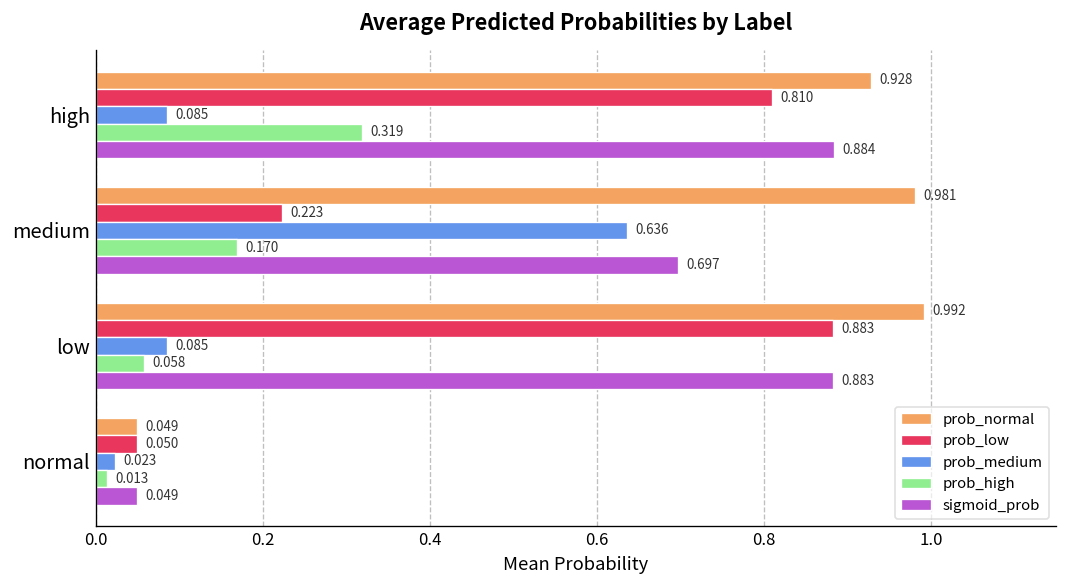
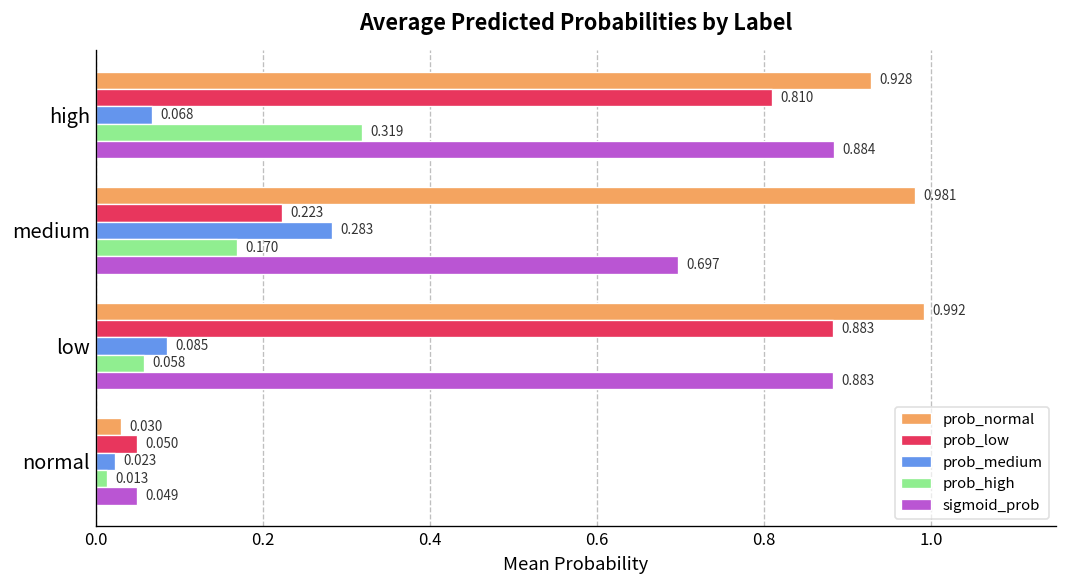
  {
    "prob_normal": {
      "high": 0.928,
      "medium": 0.981,
      "low": 0.992,
-     "normal": 0.049
+     "normal": 0.030
    },
    "prob_low": {
      "high": 0.810,
      "medium": 0.223,
      "low": 0.883,
      "normal": 0.050
    },
    "prob_medium": {
-     "high": 0.085,
-     "medium": 0.636,
+     "high": 0.068,
+     "medium": 0.283,
      "low": 0.085,
      "normal": 0.023
    },
    "prob_high": {
      "high": 0.319,
      "medium": 0.170,
      "low": 0.058,
      "normal": 0.013
    },
    "sigmoid_prob": {
      "high": 0.884,
      "medium": 0.697,
      "low": 0.883,
      "normal": 0.049
    }
  }
